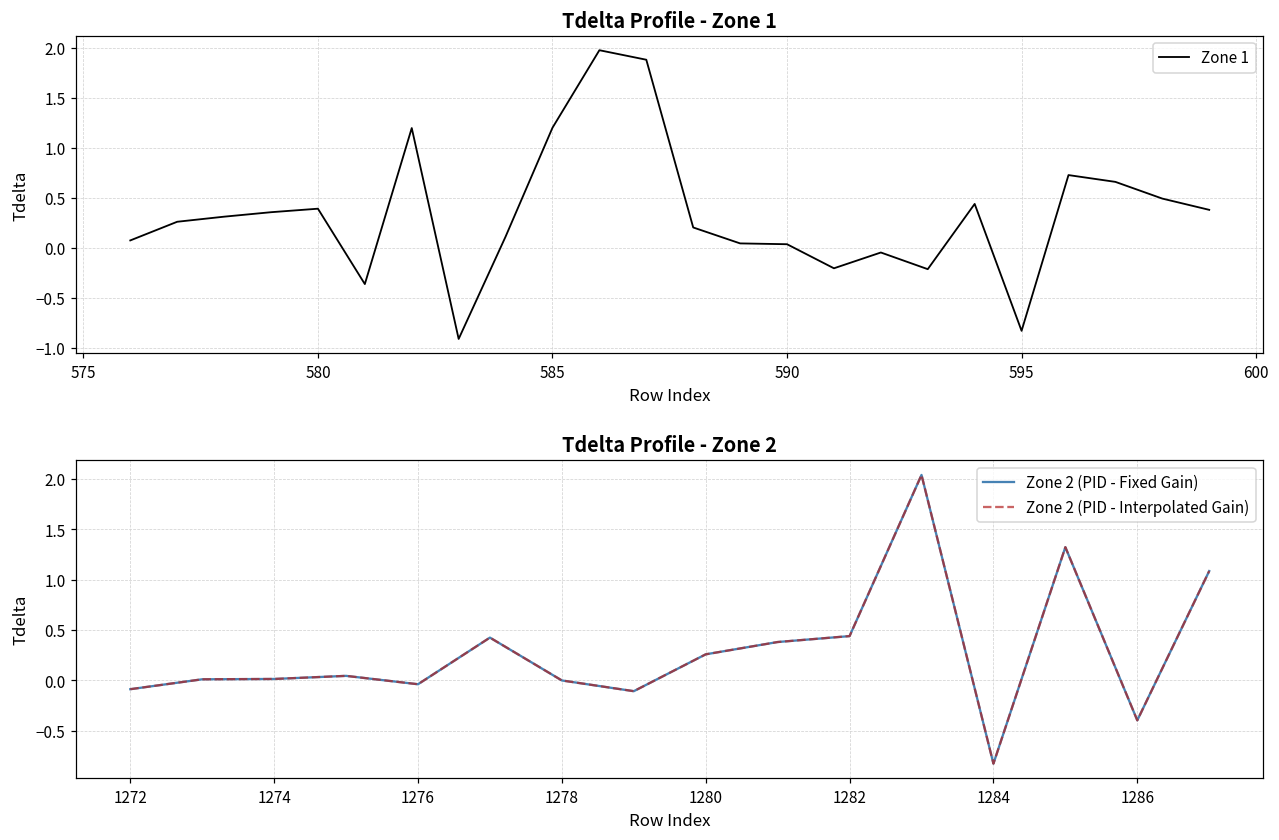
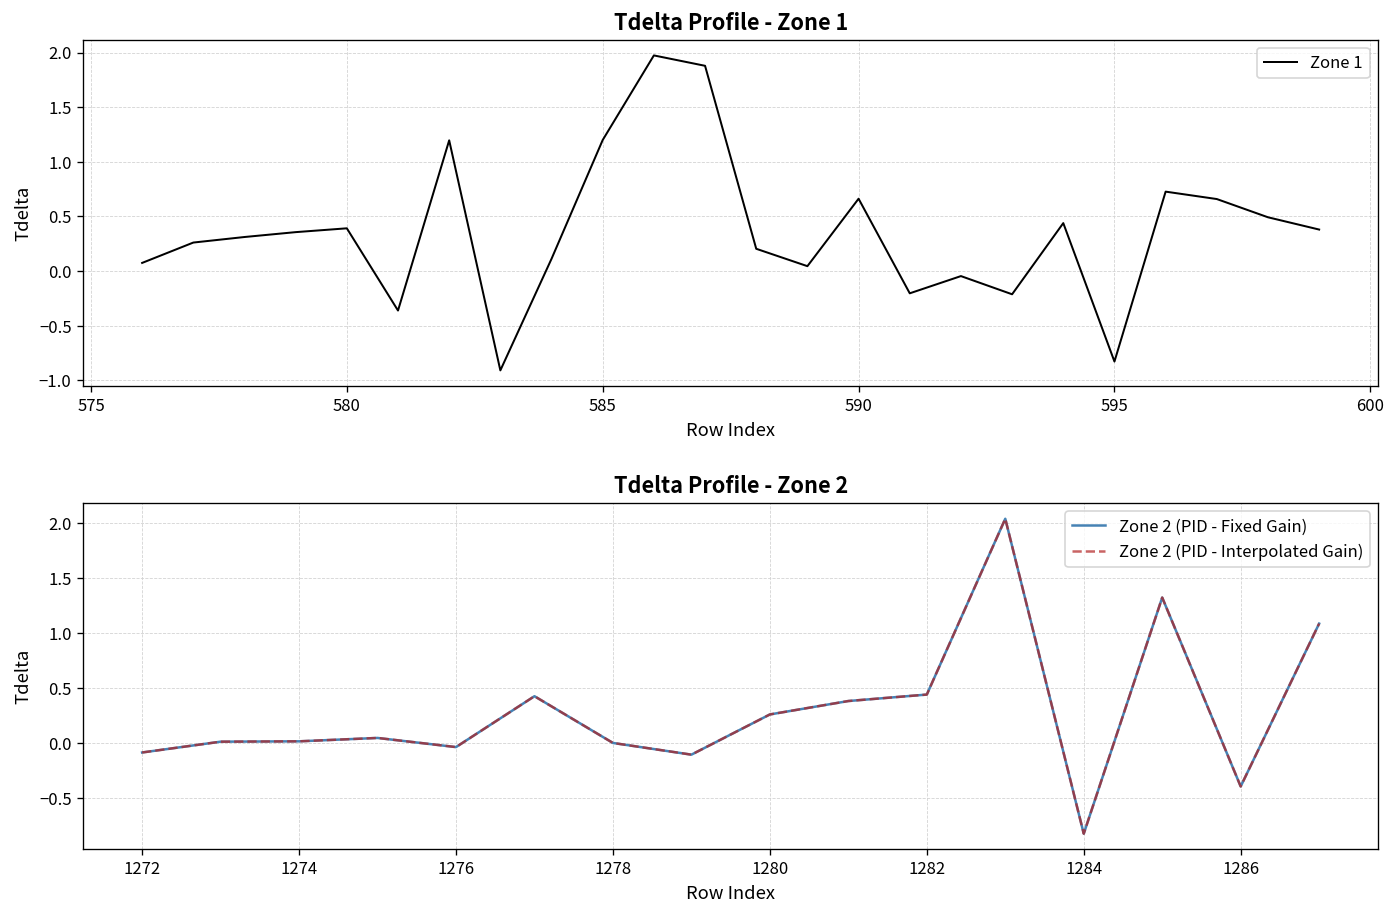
  {
    "Tdelta Profile - Zone 1": {
      "580": 0.4,
      "585": 1.2,
-     "590": 0.0,
+     "590": 0.7,
      "595": -0.8
    },
    "Tdelta Profile - Zone 2": {
      "1272": -0.1,
      "1274": 0.0,
      "1276": 0.0,
      "1278": 0.0,
      "1280": 0.3,
      "1282": 0.4,
      "1284": -0.8,
      "1286": -0.4
    }
  }
